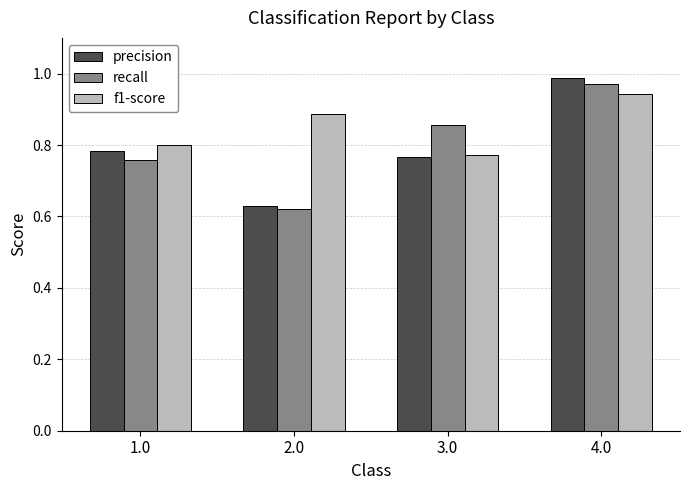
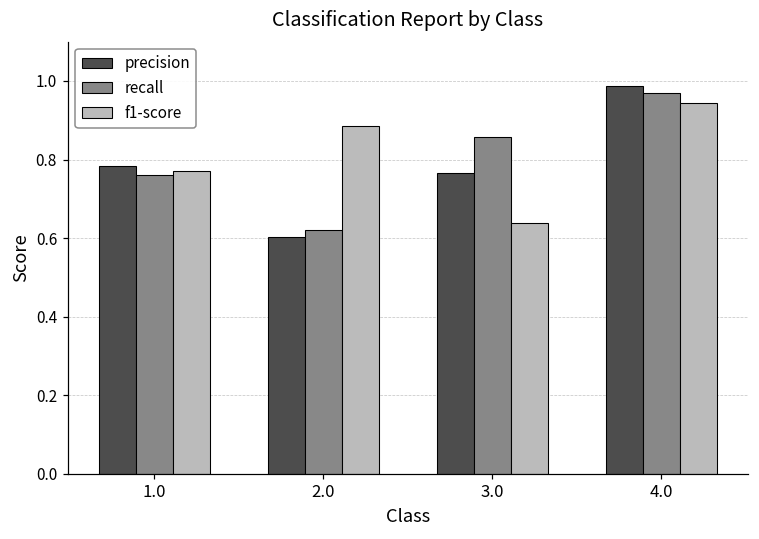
  {
    "precision": {
      "1.0": 0.78,
-     "2.0": 0.63,
+     "2.0": 0.60,
      "3.0": 0.77,
      "4.0": 0.99
    },
    "recall": {
      "1.0": 0.76,
      "2.0": 0.62,
      "3.0": 0.86,
      "4.0": 0.97
    },
    "f1-score": {
-     "1.0": 0.80,
+     "1.0": 0.77,
      "2.0": 0.89,
-     "3.0": 0.77,
+     "3.0": 0.64,
      "4.0": 0.94
    }
  }
